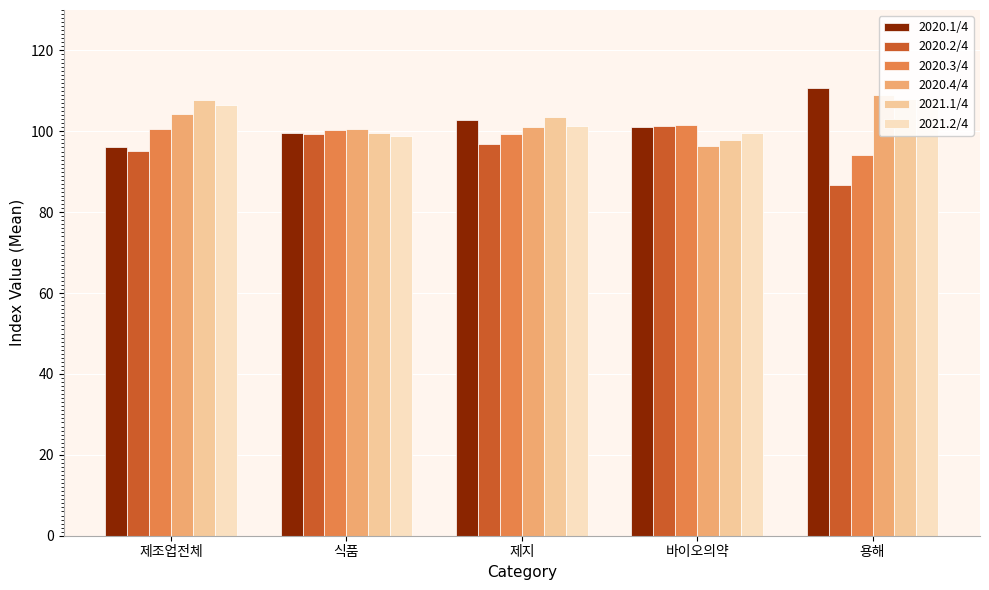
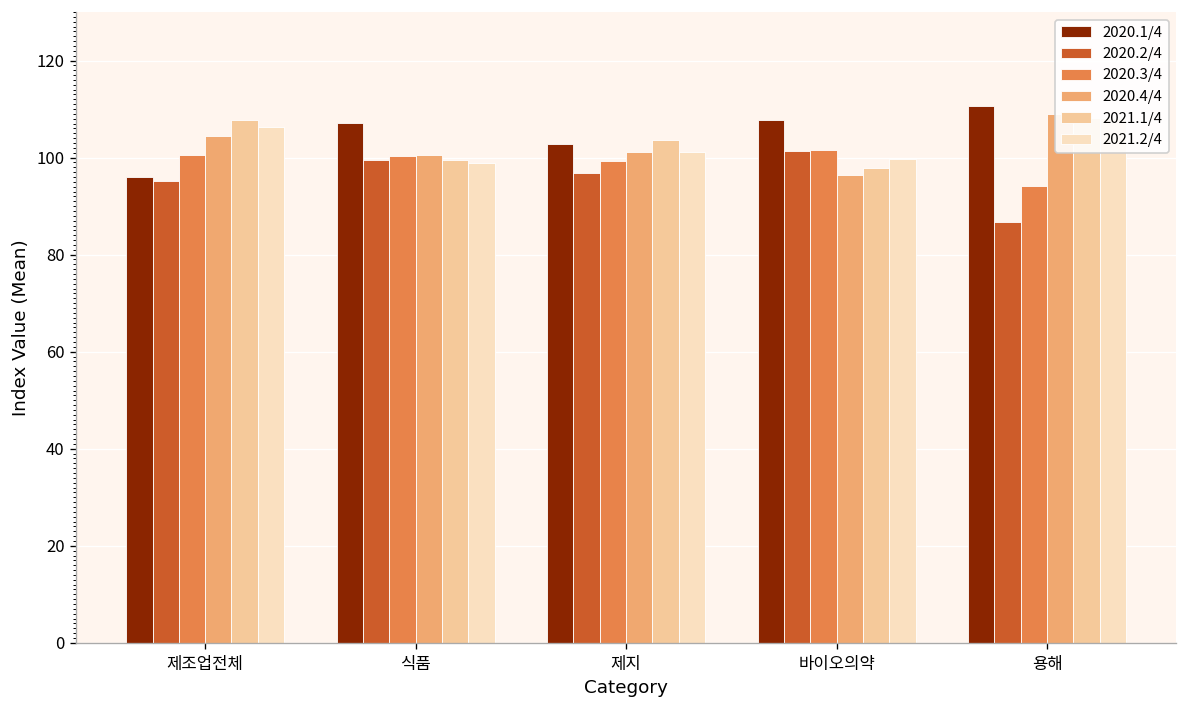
  {
    "2020.1/4": {
      "제조업전체": 96,
-     "식품": 100,
+     "식품": 107,
      "제지": 103,
-     "바이오의약": 101,
+     "바이오의약": 108,
      "용해": 111
    }
  }
